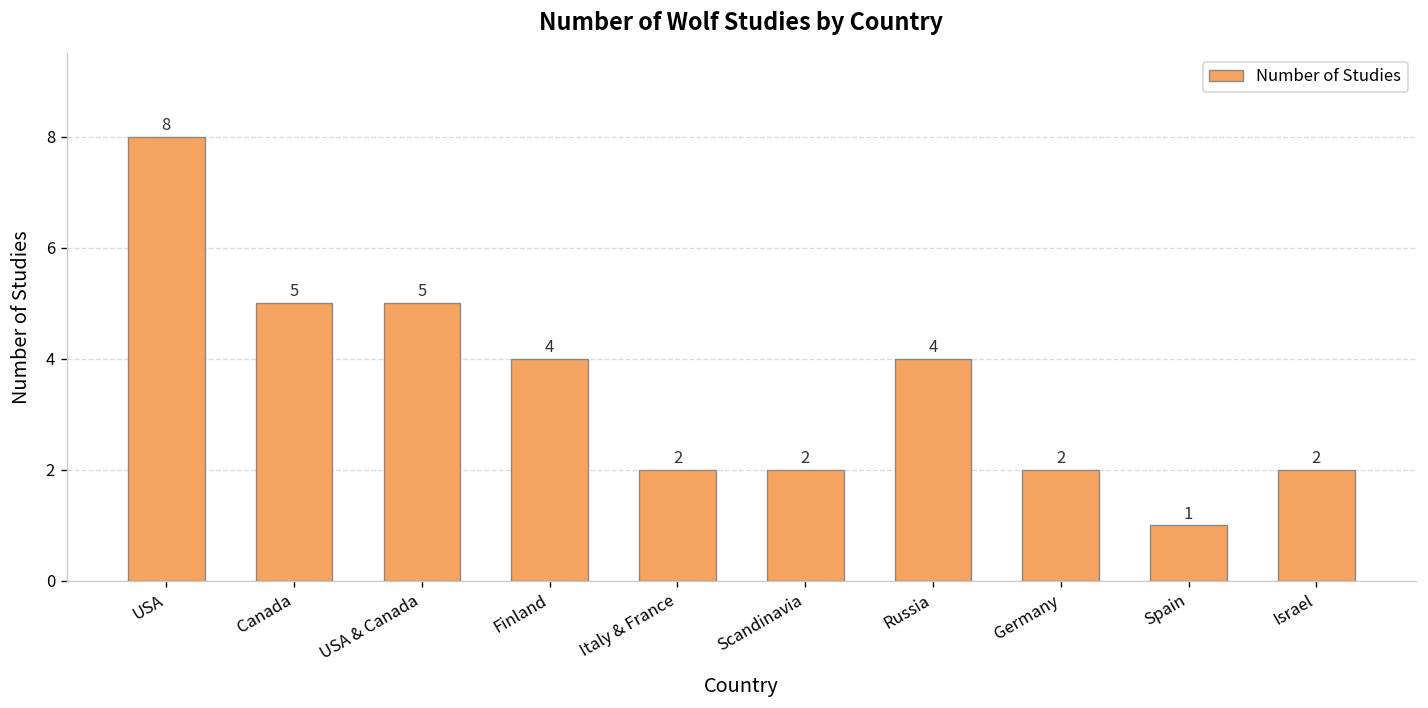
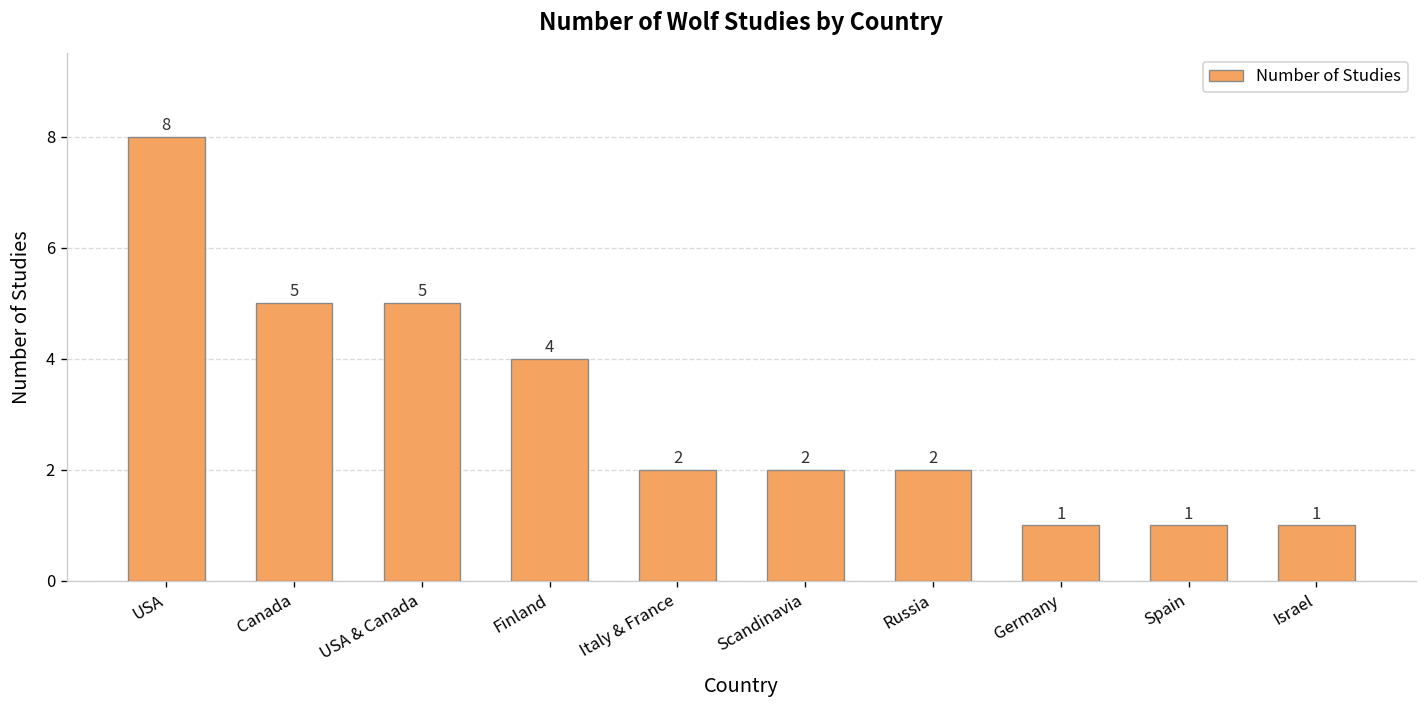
  {
    "USA": 8,
    "Canada": 5,
    "USA & Canada": 5,
    "Finland": 4,
    "Italy & France": 2,
    "Scandinavia": 2,
-   "Russia": 4,
-   "Germany": 2,
+   "Russia": 2,
+   "Germany": 1,
    "Spain": 1,
-   "Israel": 2
+   "Israel": 1
  }
